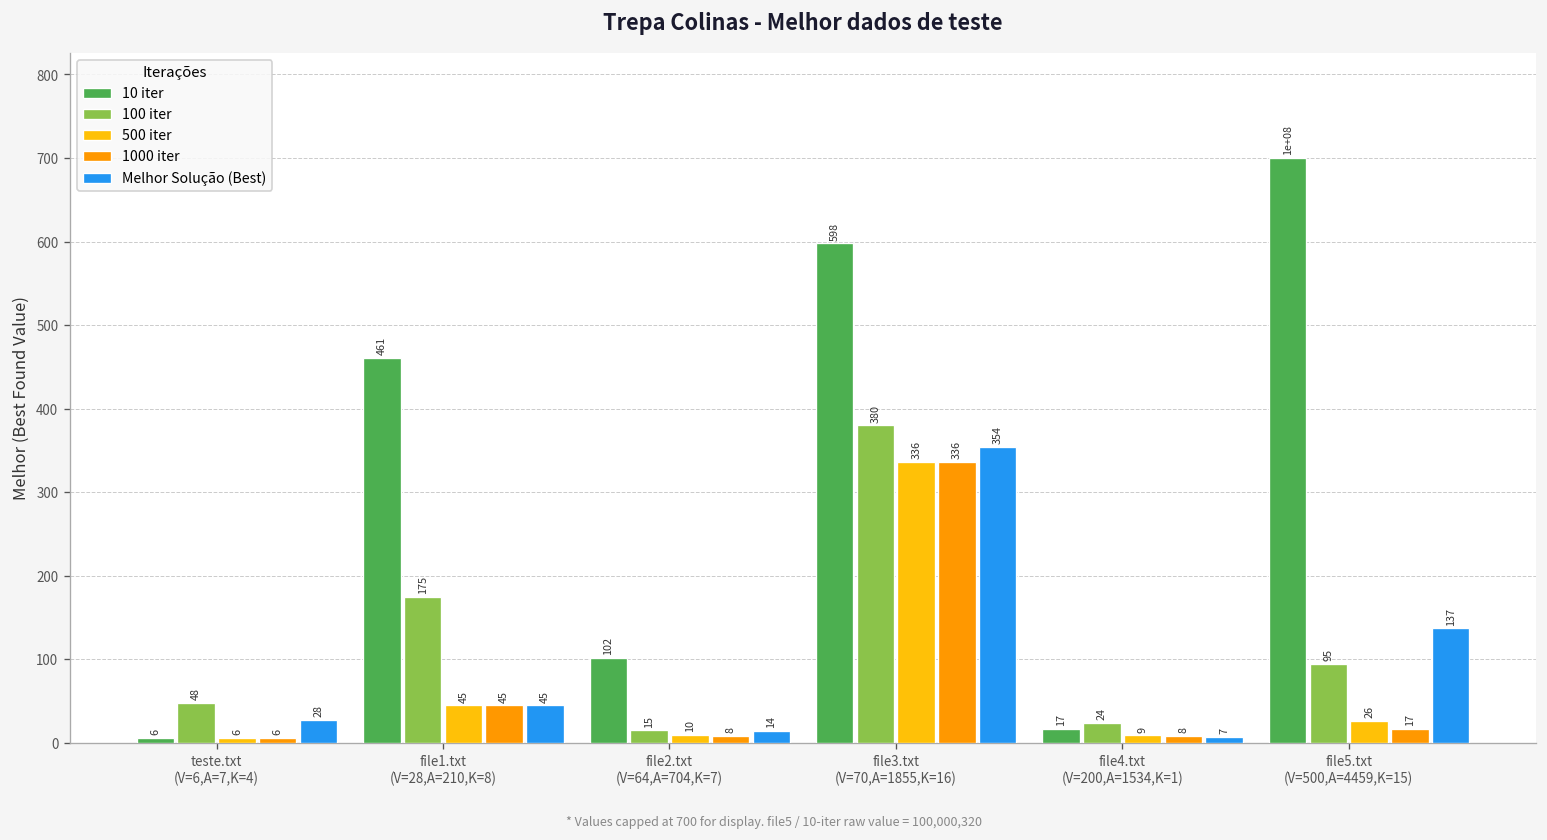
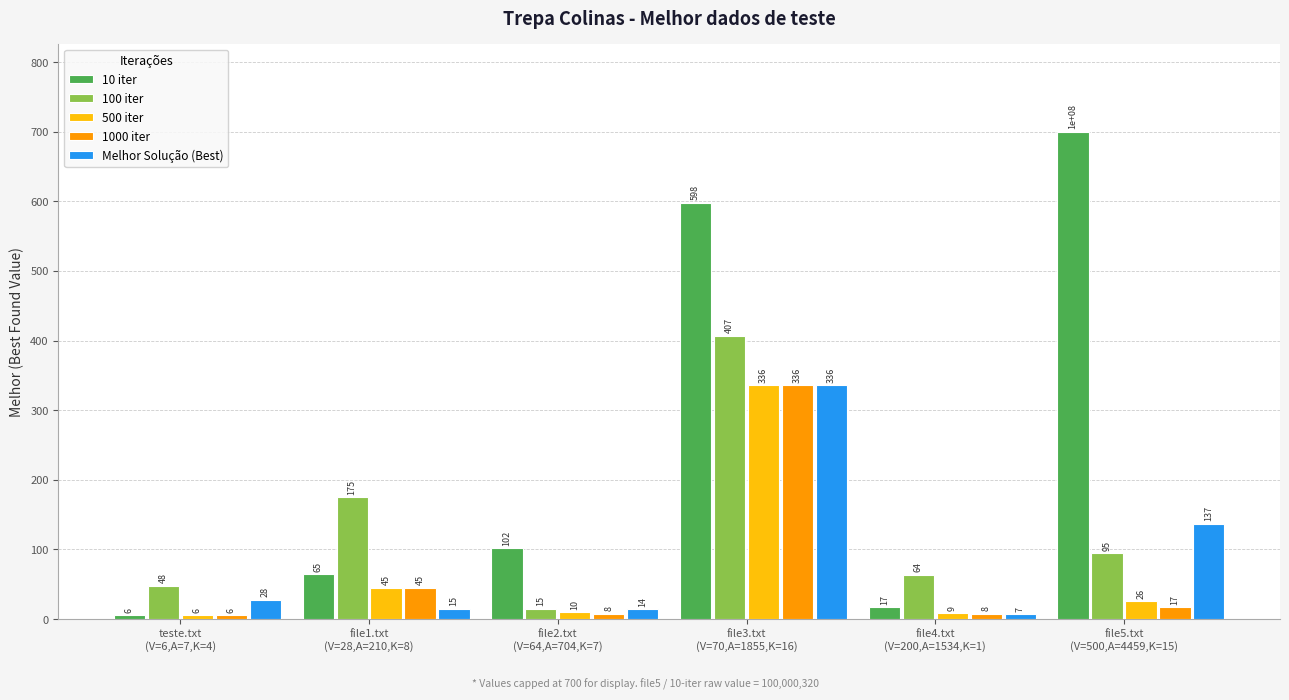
  {
    "10 iter": {
      "teste.txt (V=6,A=7,K=4)": 6,
-     "file1.txt (V=28,A=210,K=8)": 461,
+     "file1.txt (V=28,A=210,K=8)": 65,
      "file2.txt (V=64,A=704,K=7)": 102,
      "file3.txt (V=70,A=1855,K=16)": 598,
      "file4.txt (V=200,A=1534,K=1)": 17
    },
    "100 iter": {
      "teste.txt (V=6,A=7,K=4)": 48,
      "file1.txt (V=28,A=210,K=8)": 175,
      "file2.txt (V=64,A=704,K=7)": 15,
-     "file3.txt (V=70,A=1855,K=16)": 380,
-     "file4.txt (V=200,A=1534,K=1)": 24,
+     "file3.txt (V=70,A=1855,K=16)": 407,
+     "file4.txt (V=200,A=1534,K=1)": 64,
      "file5.txt (V=500,A=4459,K=15)": 95
    },
    "Melhor Solução (Best)": {
      "teste.txt (V=6,A=7,K=4)": 28,
-     "file1.txt (V=28,A=210,K=8)": 45,
+     "file1.txt (V=28,A=210,K=8)": 15,
      "file2.txt (V=64,A=704,K=7)": 14,
-     "file3.txt (V=70,A=1855,K=16)": 354,
+     "file3.txt (V=70,A=1855,K=16)": 336,
      "file4.txt (V=200,A=1534,K=1)": 7,
      "file5.txt (V=500,A=4459,K=15)": 137
    }
  }
